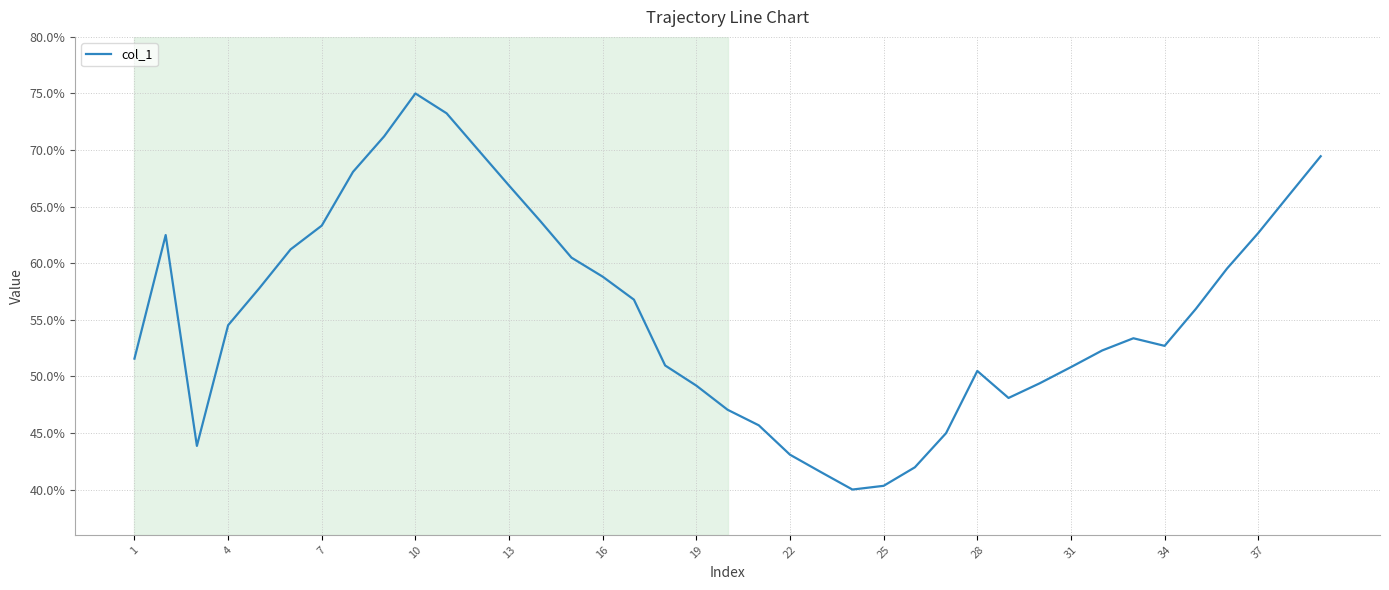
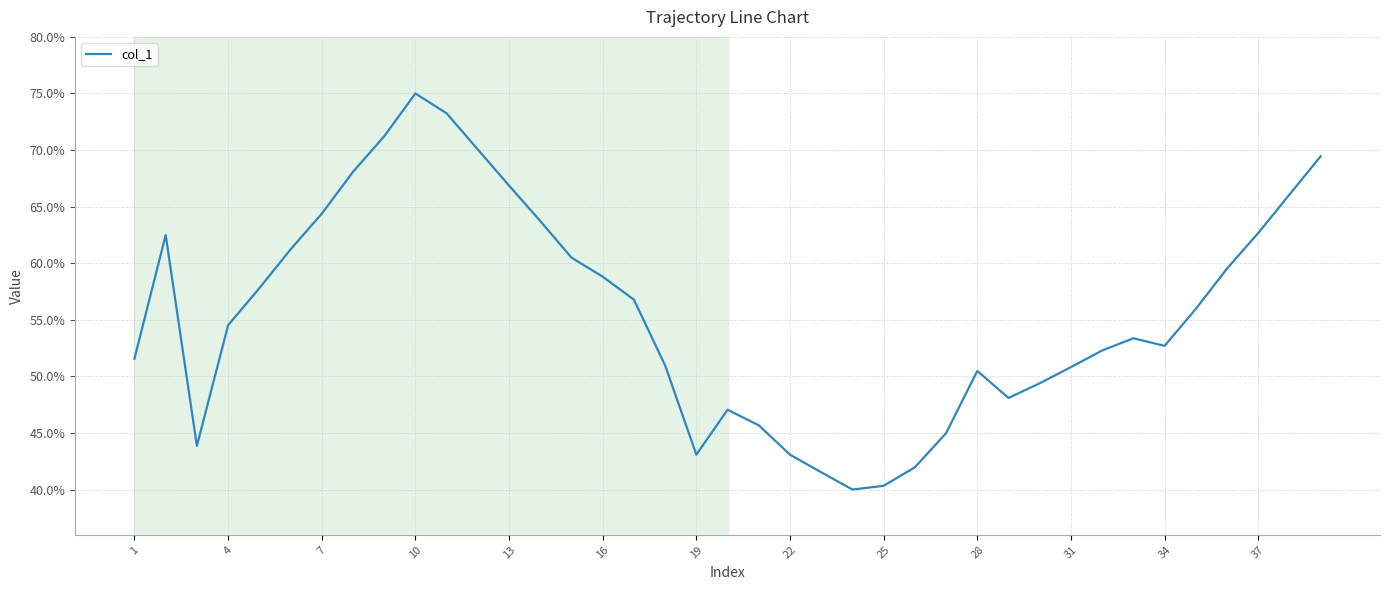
  {
    "1": "51.6%",
    "4": "54.5%",
-   "7": "63.3%",
+   "7": "64.4%",
    "10": "75.0%",
    "13": "66.9%",
    "16": "58.8%",
-   "19": "49.2%",
+   "19": "43.1%",
    "22": "43.1%",
    "25": "40.3%",
    "28": "50.5%",
    "31": "50.8%",
    "34": "52.7%",
    "37": "62.7%"
  }
